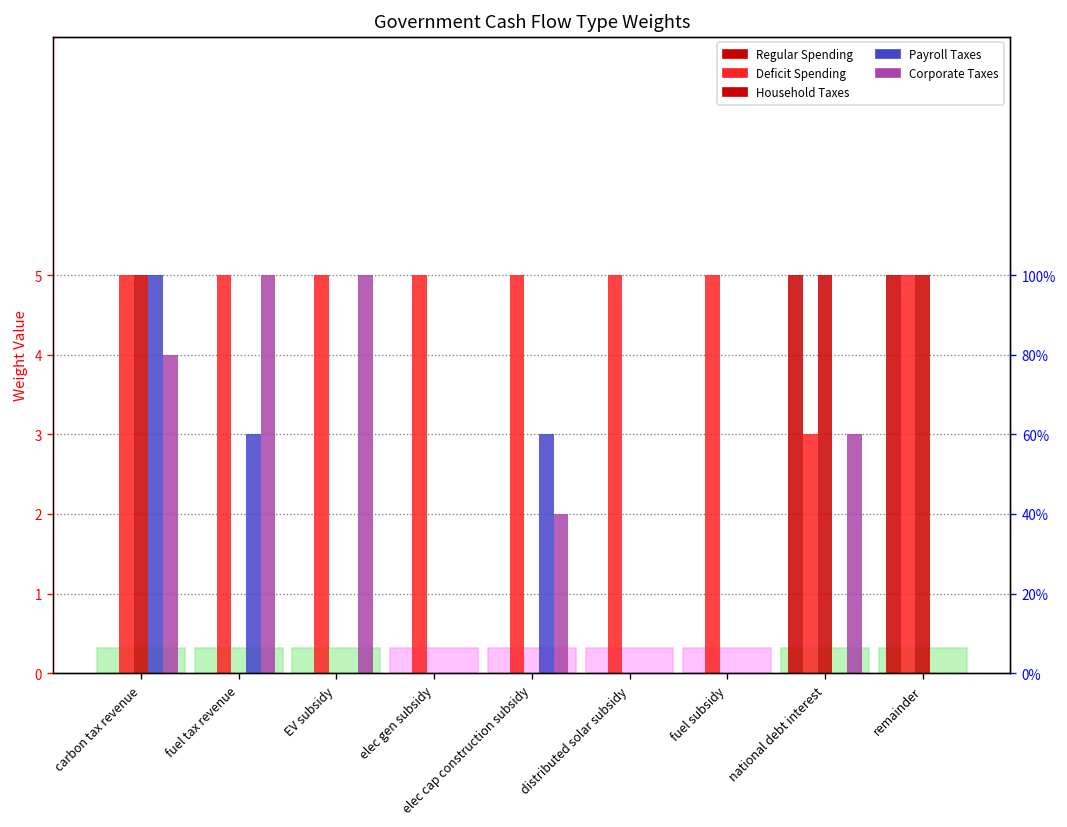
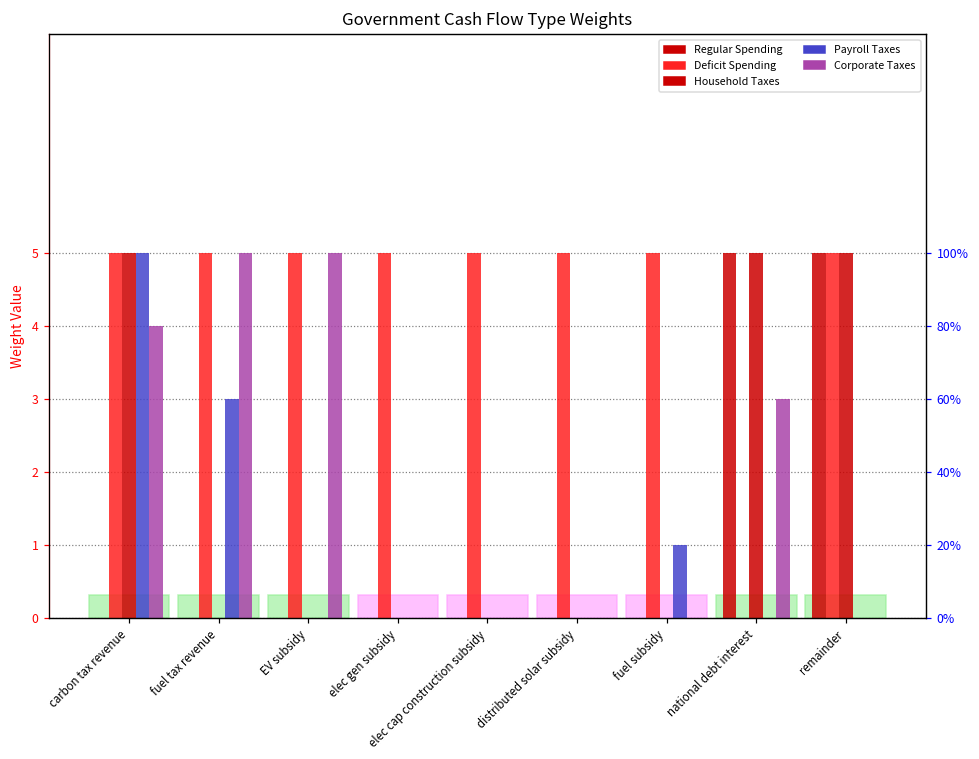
  {
    "Deficit Spending": {
      "carbon tax revenue": 5,
      "fuel tax revenue": 5,
      "EV subsidy": 5,
      "elec gen subsidy": 5,
      "elec cap construction subsidy": 5,
      "distributed solar subsidy": 5,
      "fuel subsidy": 5,
-     "national debt interest": 3,
+     "national debt interest": 0,
      "remainder": 5
    },
    "Payroll Taxes": {
      "carbon tax revenue": 5,
      "fuel tax revenue": 3,
      "EV subsidy": 0,
      "elec gen subsidy": 0,
-     "elec cap construction subsidy": 3,
+     "elec cap construction subsidy": 0,
      "distributed solar subsidy": 0,
-     "fuel subsidy": 0,
+     "fuel subsidy": 1,
      "national debt interest": 0,
      "remainder": 0
    },
    "Corporate Taxes": {
      "carbon tax revenue": 4,
      "fuel tax revenue": 5,
      "EV subsidy": 5,
      "elec gen subsidy": 0,
-     "elec cap construction subsidy": 2,
+     "elec cap construction subsidy": 0,
      "distributed solar subsidy": 0,
      "fuel subsidy": 0,
      "national debt interest": 3,
      "remainder": 0
    }
  }
